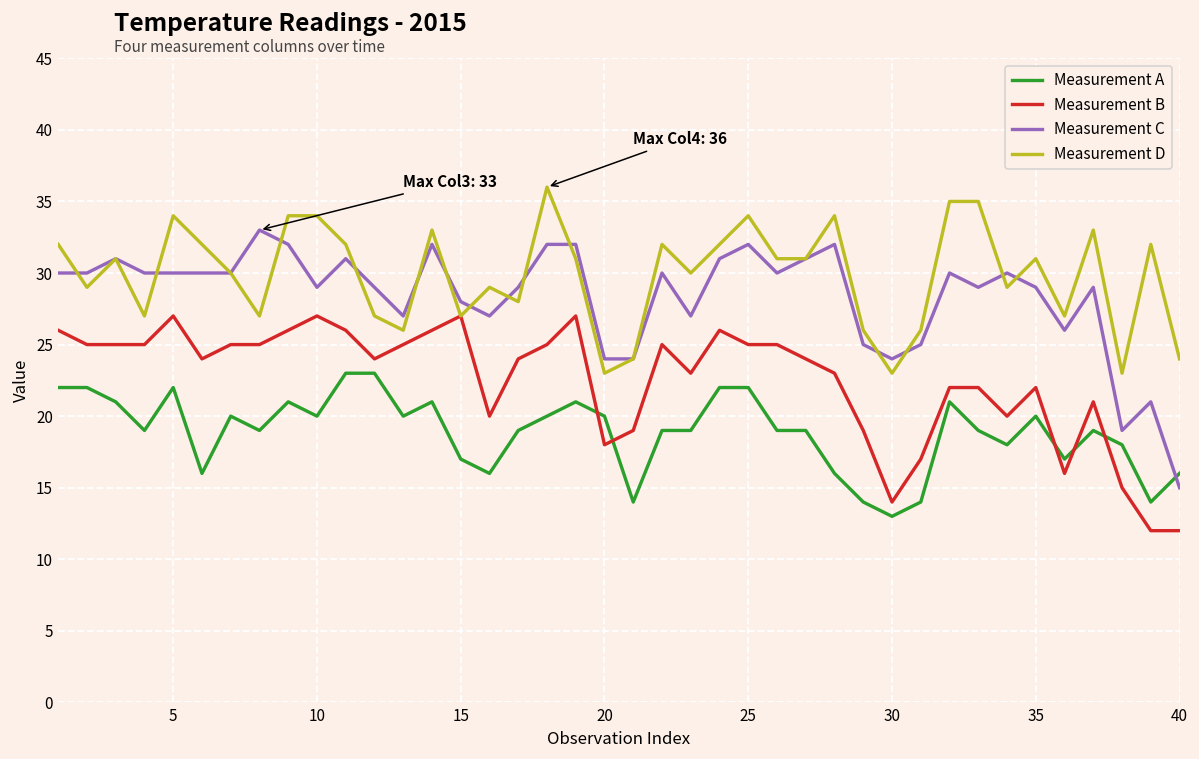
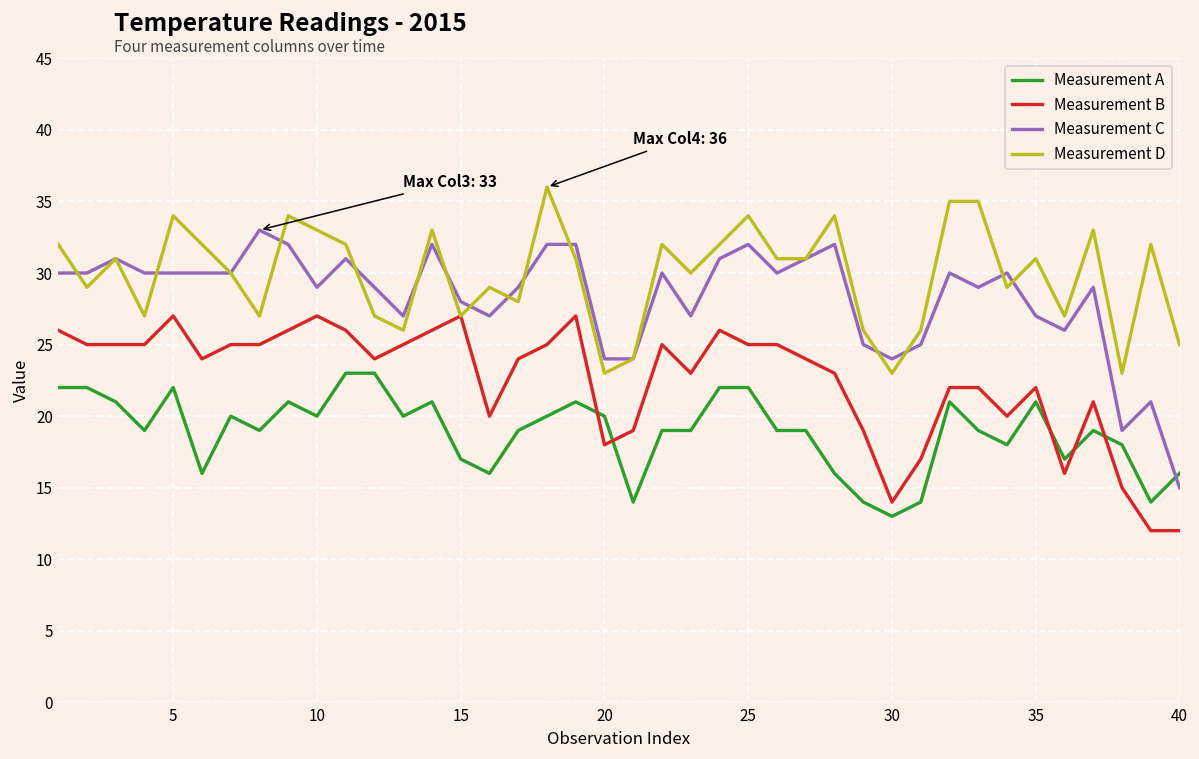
  {
    "Measurement A": {
      "5": 22,
      "10": 20,
      "15": 17,
      "20": 20,
      "25": 22,
      "30": 13,
-     "35": 20,
+     "35": 21,
      "40": 16
    },
    "Measurement B": {
      "5": 27,
      "10": 27,
      "20": 18,
      "25": 25,
      "30": 14,
      "35": 22,
      "40": 12
    },
    "Measurement C": {
      "5": 30,
      "10": 29,
      "15": 28,
      "20": 24,
      "25": 32,
      "30": 24,
-     "35": 29,
+     "35": 27,
      "40": 15
    },
    "Measurement D": {
      "5": 34,
-     "10": 34,
+     "10": 33,
      "20": 23,
      "25": 34,
      "30": 23,
      "35": 31,
-     "40": 24
+     "40": 25
    }
  }
